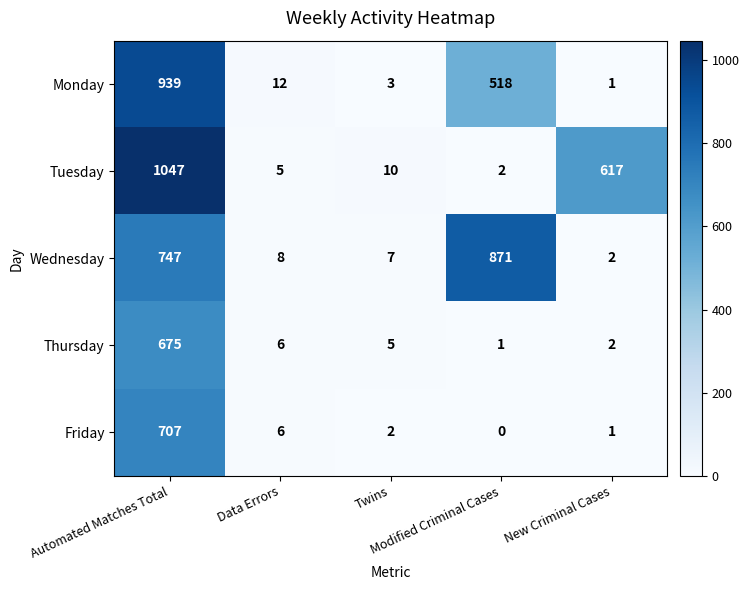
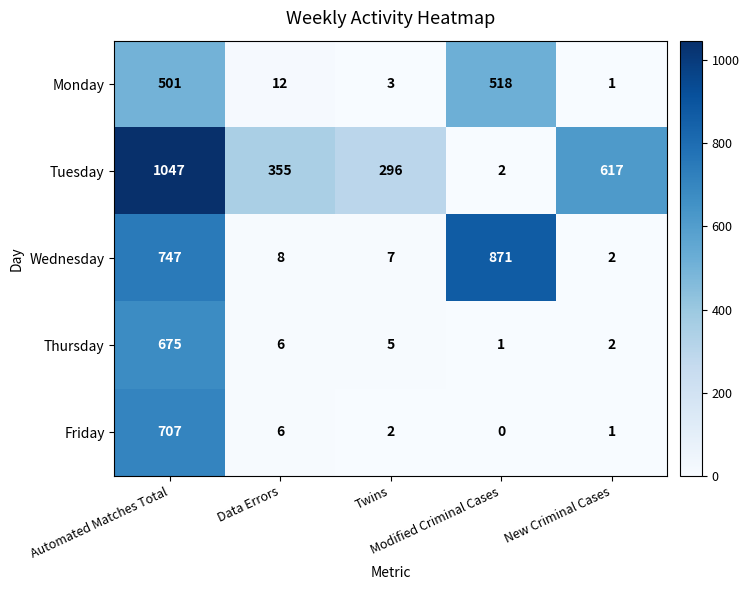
  {
    "Monday": {
-     "Automated Matches Total": 939,
+     "Automated Matches Total": 501,
      "Data Errors": 12,
      "Twins": 3,
      "Modified Criminal Cases": 518,
      "New Criminal Cases": 1
    },
    "Tuesday": {
      "Automated Matches Total": 1047,
-     "Data Errors": 5,
-     "Twins": 10,
+     "Data Errors": 355,
+     "Twins": 296,
      "Modified Criminal Cases": 2,
      "New Criminal Cases": 617
    },
    "Wednesday": {
      "Automated Matches Total": 747,
      "Data Errors": 8,
      "Twins": 7,
      "Modified Criminal Cases": 871,
      "New Criminal Cases": 2
    },
    "Thursday": {
      "Automated Matches Total": 675,
      "Data Errors": 6,
      "Twins": 5,
      "Modified Criminal Cases": 1,
      "New Criminal Cases": 2
    },
    "Friday": {
      "Automated Matches Total": 707,
      "Data Errors": 6,
      "Twins": 2,
      "Modified Criminal Cases": 0,
      "New Criminal Cases": 1
    }
  }
